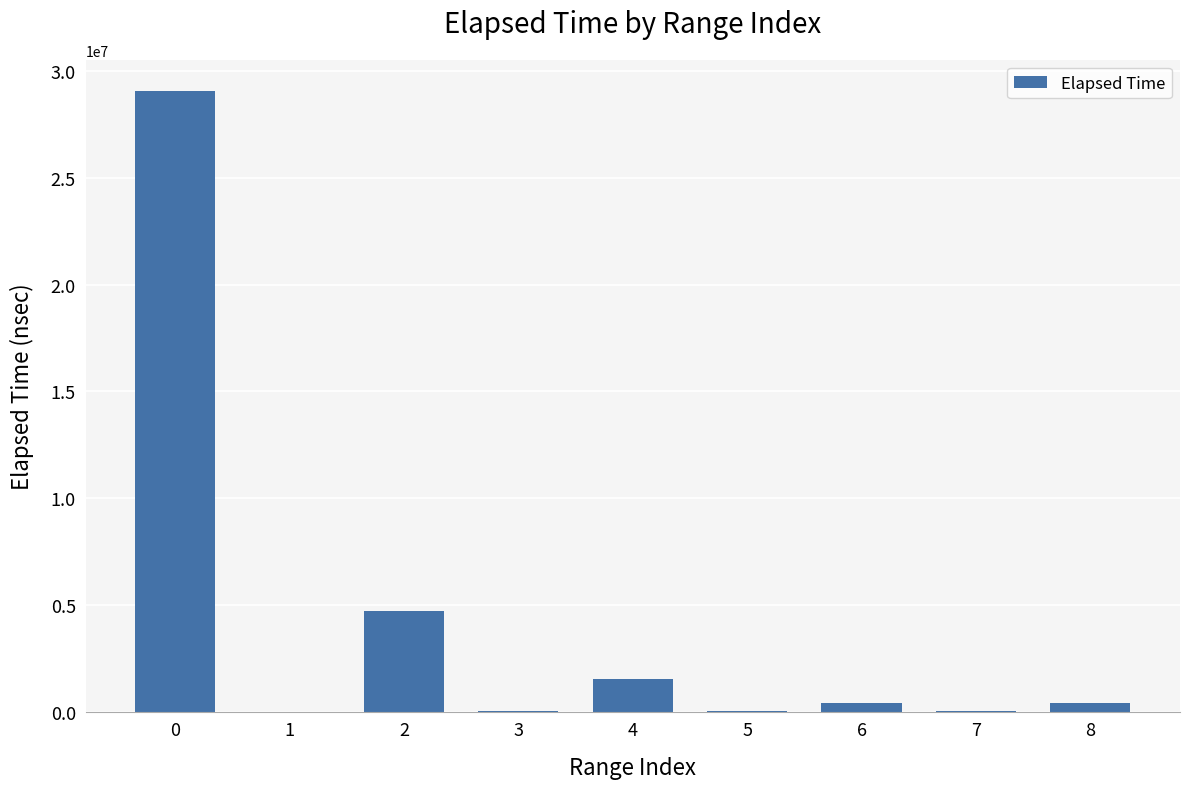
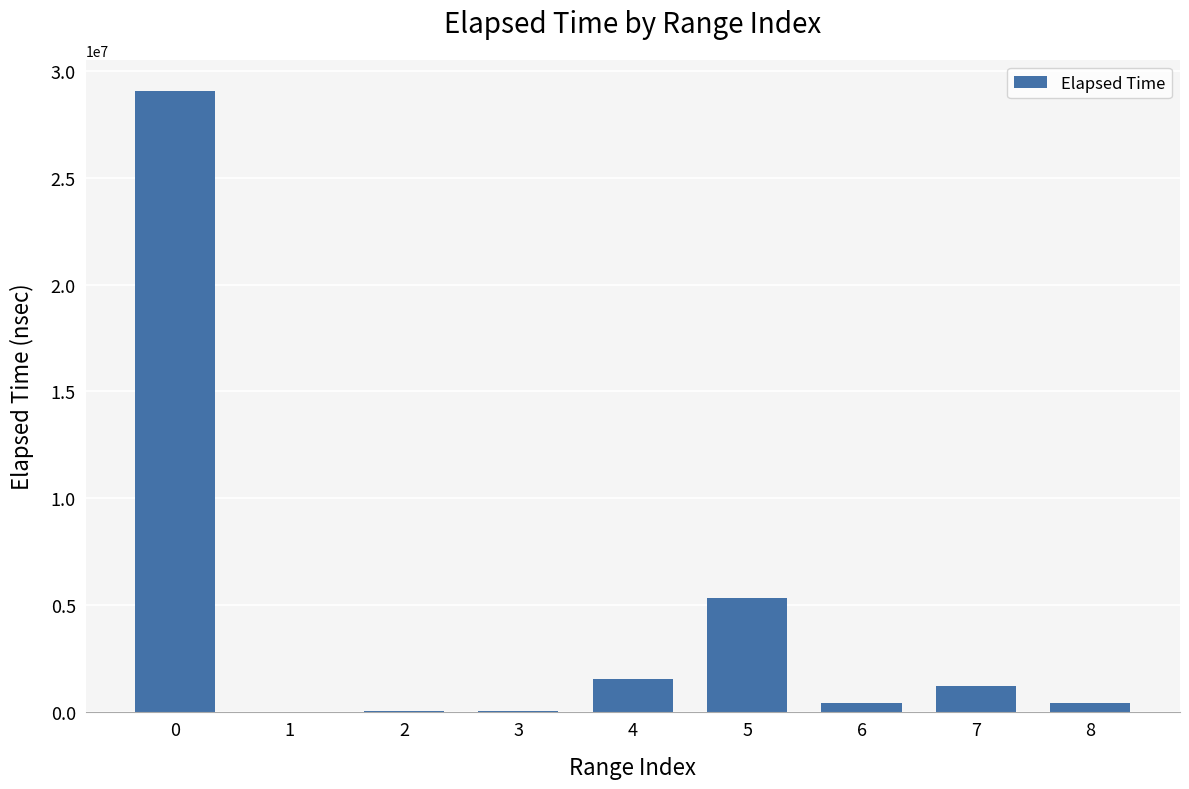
  {
    "0": 29100000,
-   "2": 4700000,
+   "2": 0,
    "4": 1600000,
-   "5": 0,
+   "5": 5300000,
    "6": 400000,
-   "7": 0,
+   "7": 1200000,
    "8": 400000
  }
